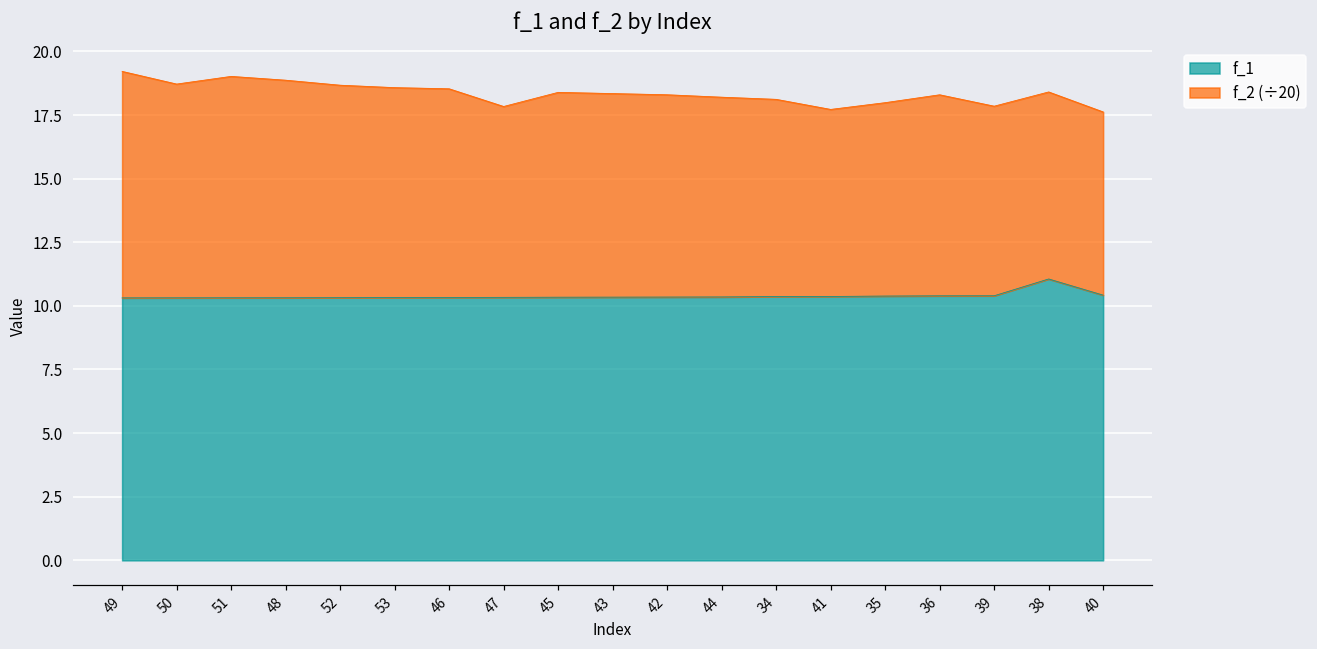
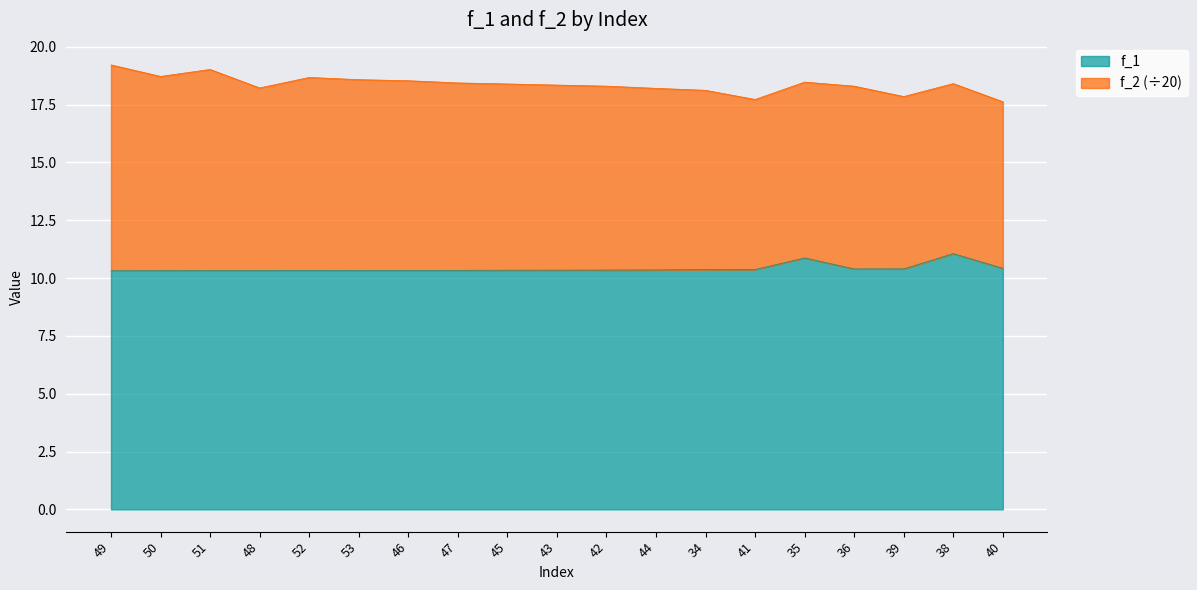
  {
    "f_1": {
      "49": 10.3,
      "50": 10.3,
      "51": 10.3,
      "48": 10.3,
      "52": 10.3,
      "53": 10.3,
      "46": 10.3,
      "47": 10.3,
      "45": 10.3,
      "43": 10.3,
      "42": 10.3,
      "44": 10.4,
      "34": 10.4,
      "41": 10.4,
-     "35": 10.4,
+     "35": 10.9,
      "36": 10.4,
      "39": 10.4,
      "38": 11.1,
      "40": 10.4
    },
    "f_2 (÷20)": {
      "49": 8.9,
      "50": 8.4,
      "51": 8.7,
-     "48": 8.6,
+     "48": 7.9,
      "52": 8.4,
      "53": 8.3,
      "46": 8.2,
-     "47": 7.5,
+     "47": 8.1,
      "45": 8.0,
      "43": 8.0,
      "42": 8.0,
      "44": 7.9,
      "34": 7.8,
      "41": 7.4,
      "35": 7.6,
      "36": 7.9,
      "39": 7.5,
      "38": 7.4,
      "40": 7.2
    }
  }
